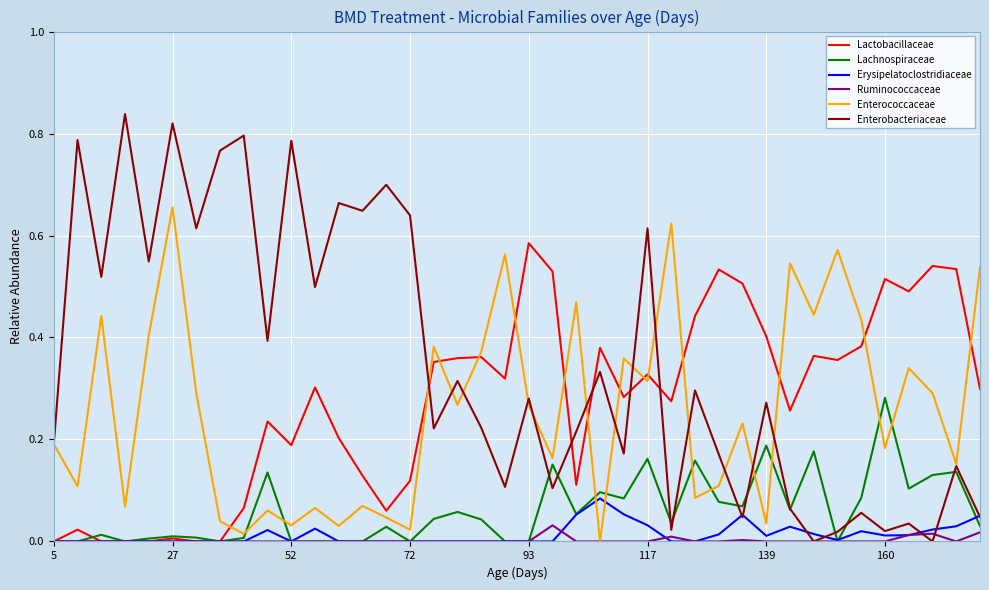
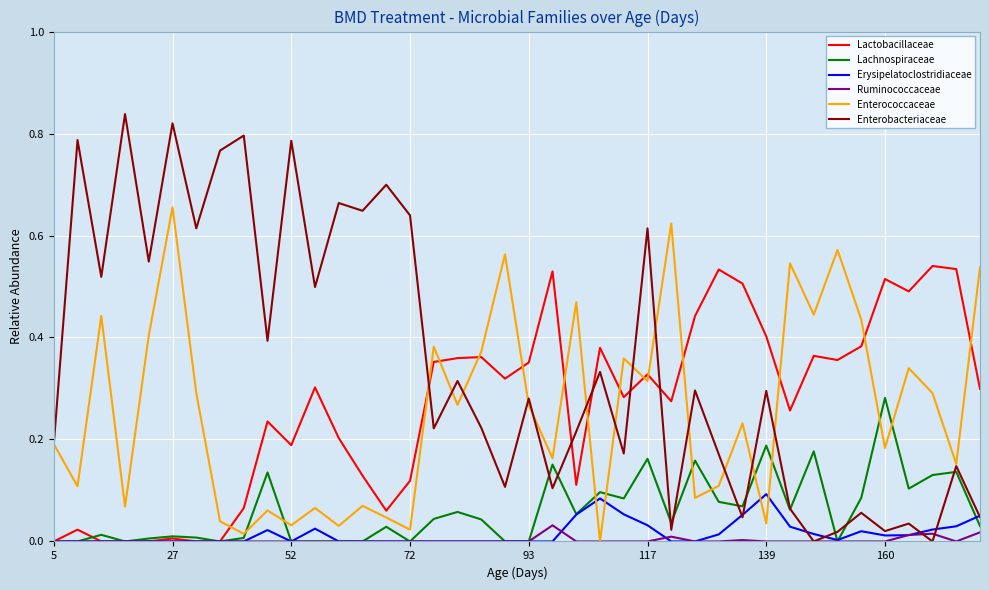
  {
    "Lactobacillaceae": {
      "52": 0.19,
      "72": 0.12,
-     "93": 0.58,
+     "93": 0.35,
      "117": 0.33,
      "139": 0.40,
      "160": 0.51
    },
    "Lachnospiraceae": {
      "117": 0.16,
      "139": 0.19,
      "160": 0.28
    },
    "Erysipelatoclostridiaceae": {
      "117": 0.03,
-     "139": 0.01,
+     "139": 0.09,
      "160": 0.01
    },
    "Ruminococcaceae": {
      "117": 0.00,
      "139": 0.00,
      "160": 0.00
    },
    "Enterococcaceae": {
      "27": 0.66,
      "52": 0.03,
      "72": 0.02,
      "93": 0.27,
      "117": 0.31,
      "139": 0.04,
      "160": 0.18
    },
    "Enterobacteriaceae": {
      "27": 0.82,
      "52": 0.79,
      "72": 0.64,
      "93": 0.28,
      "117": 0.61,
-     "139": 0.27,
+     "139": 0.30,
      "160": 0.02
    }
  }
